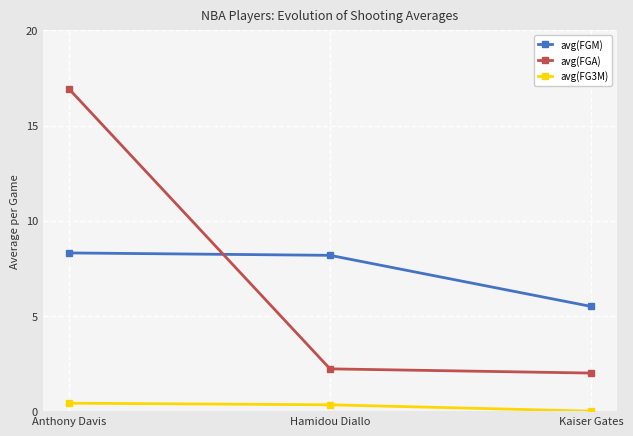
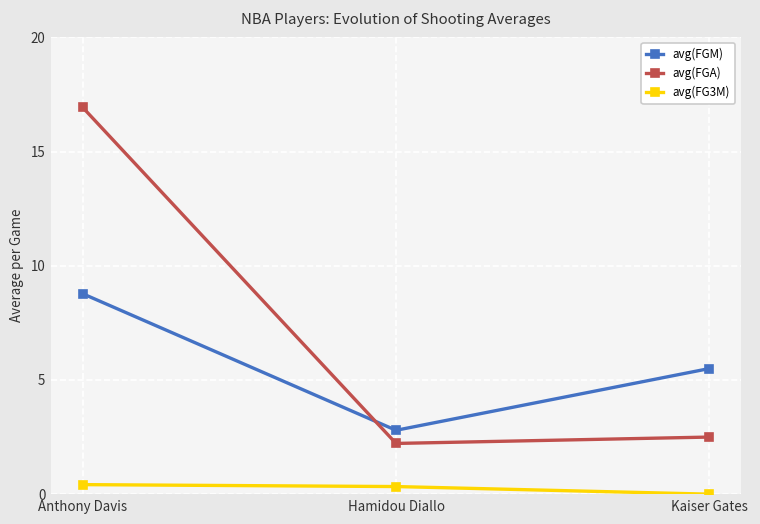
  {
    "avg(FGM)": {
-     "Anthony Davis": 8.3,
-     "Hamidou Diallo": 8.2,
+     "Anthony Davis": 8.8,
+     "Hamidou Diallo": 2.8,
      "Kaiser Gates": 5.5
    },
    "avg(FGA)": {
      "Anthony Davis": 16.9,
      "Hamidou Diallo": 2.2,
-     "Kaiser Gates": 2.0
+     "Kaiser Gates": 2.5
    },
    "avg(FG3M)": {
      "Anthony Davis": 0.4,
      "Hamidou Diallo": 0.3,
      "Kaiser Gates": 0.0
    }
  }
